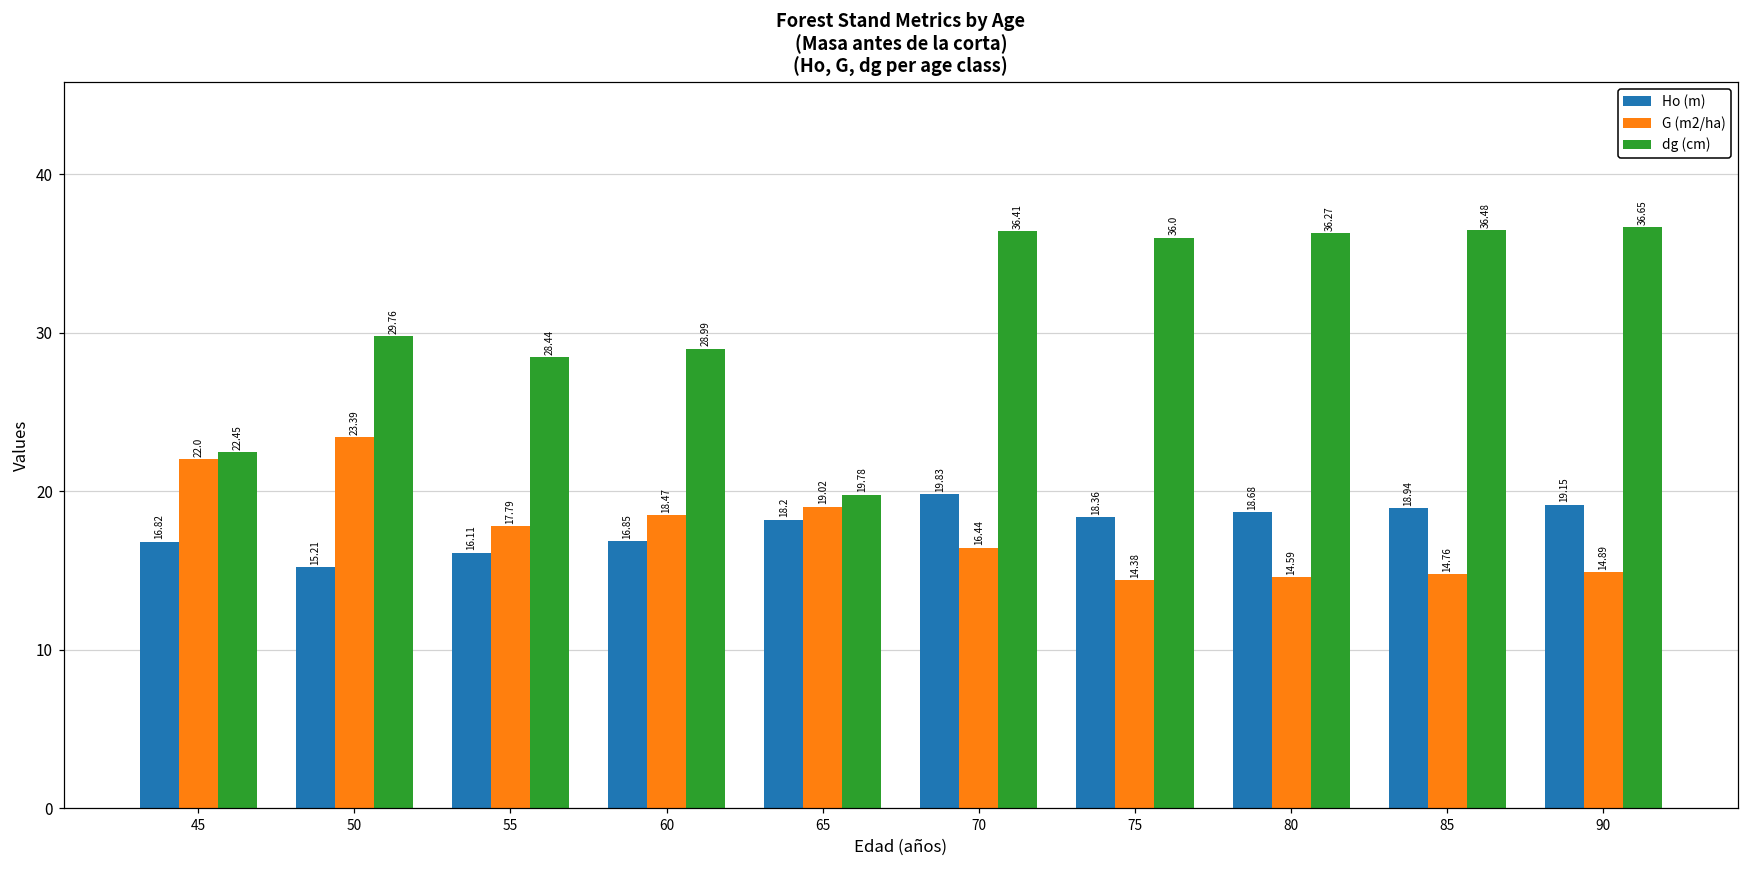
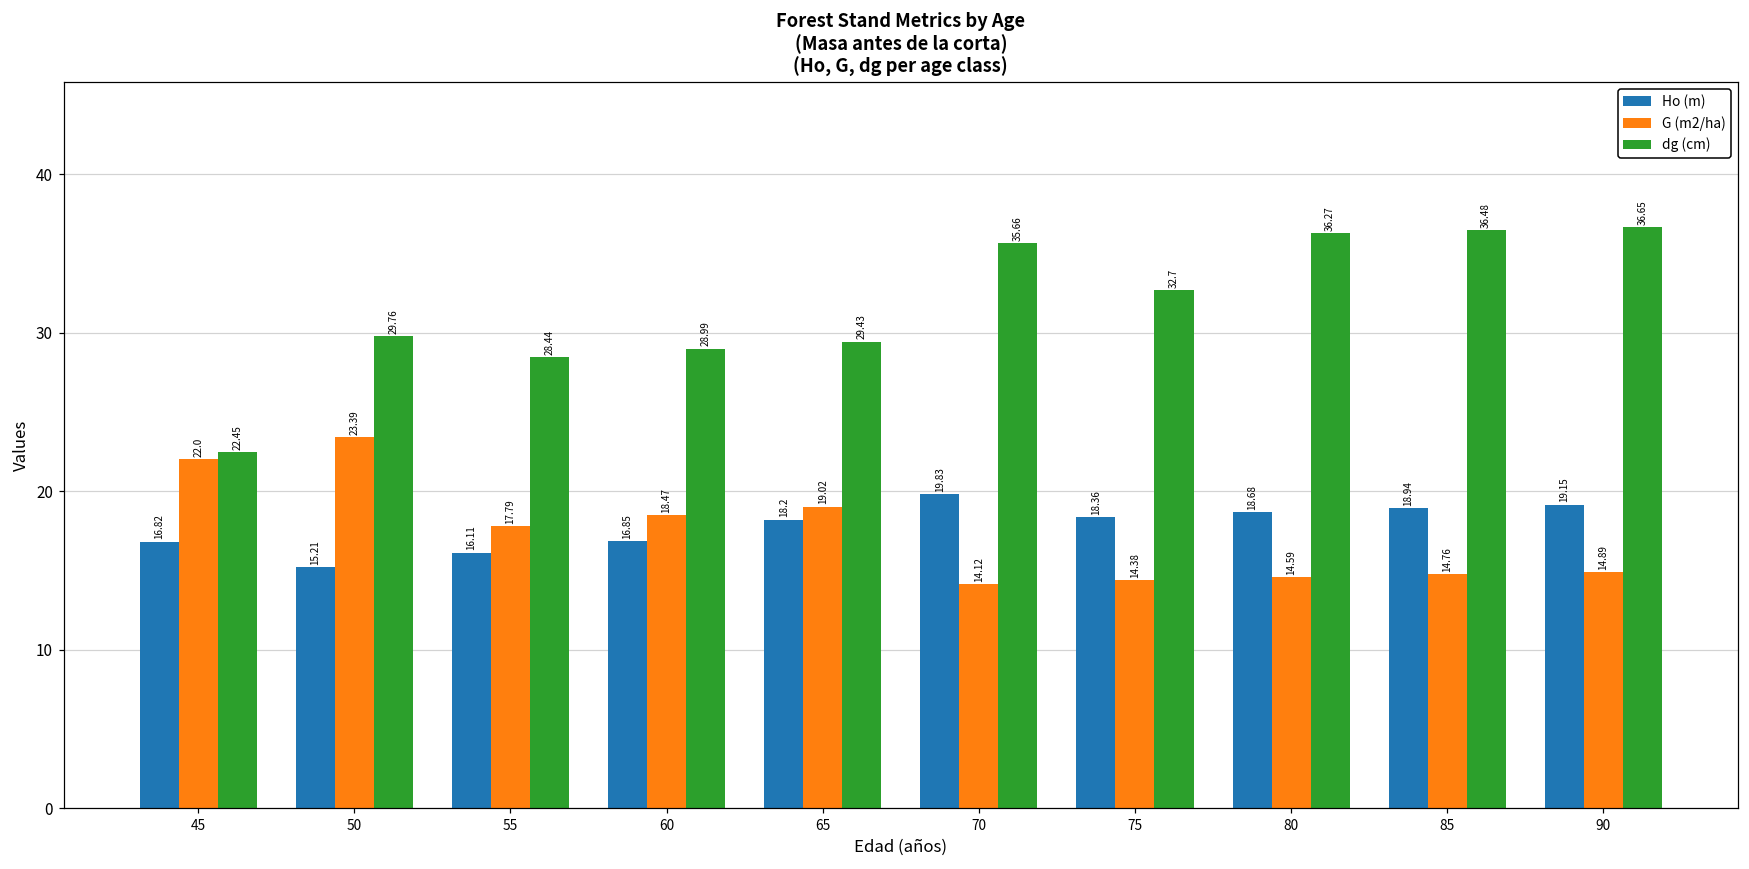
  {
    "Ho (m)": {
      "45": 16.82,
      "50": 15.21,
      "55": 16.11,
      "60": 16.85,
      "65": 18.2,
      "70": 19.83,
      "75": 18.36,
      "80": 18.68,
      "85": 18.94,
      "90": 19.15
    },
    "G (m2/ha)": {
      "45": 22.0,
      "50": 23.39,
      "55": 17.79,
      "60": 18.47,
      "65": 19.02,
-     "70": 16.44,
+     "70": 14.12,
      "75": 14.38,
      "80": 14.59,
      "85": 14.76,
      "90": 14.89
    },
    "dg (cm)": {
      "45": 22.45,
      "50": 29.76,
      "55": 28.44,
      "60": 28.99,
-     "65": 19.78,
-     "70": 36.41,
-     "75": 36.0,
+     "65": 29.43,
+     "70": 35.66,
+     "75": 32.7,
      "80": 36.27,
      "85": 36.48,
      "90": 36.65
    }
  }
